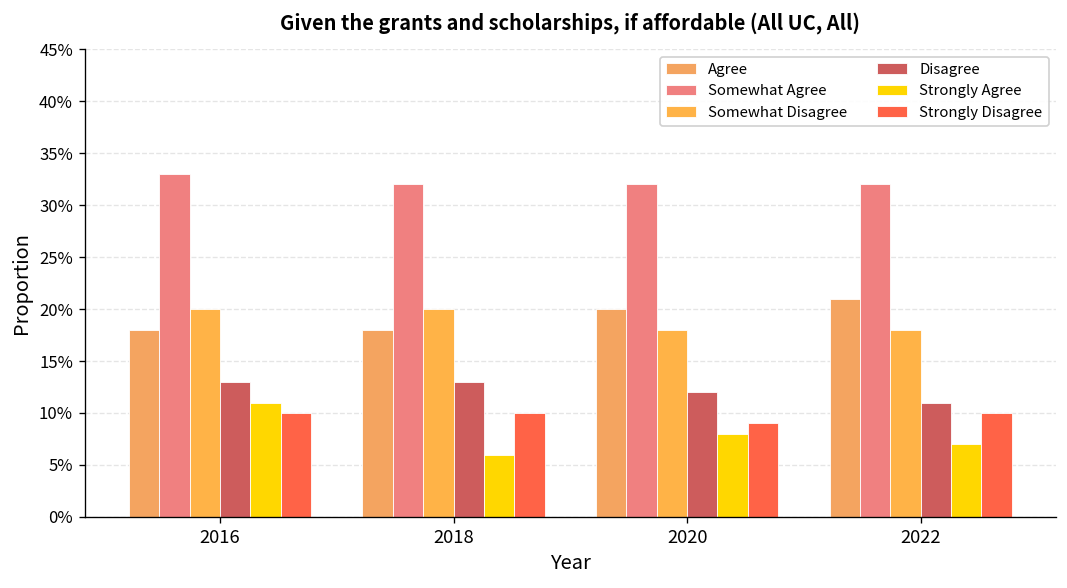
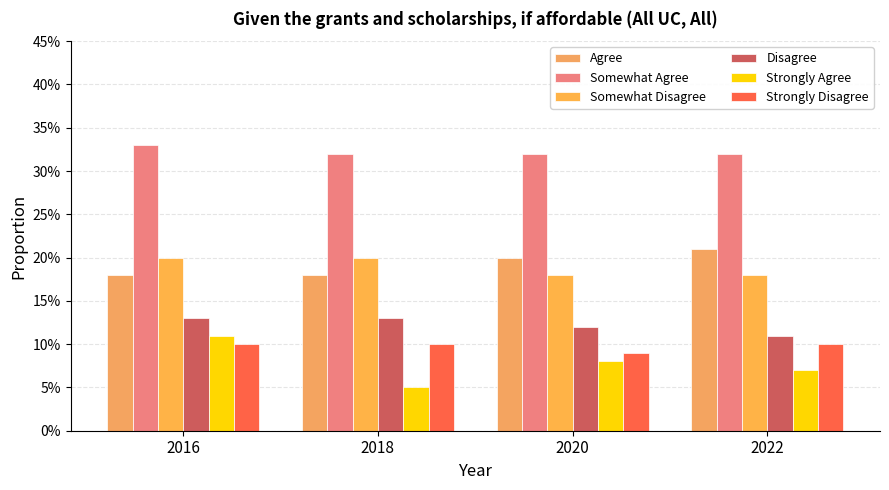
  {
    "Strongly Agree": {
      "2016": "11%",
-     "2018": "6%",
+     "2018": "5%",
      "2020": "8%",
      "2022": "7%"
    }
  }
